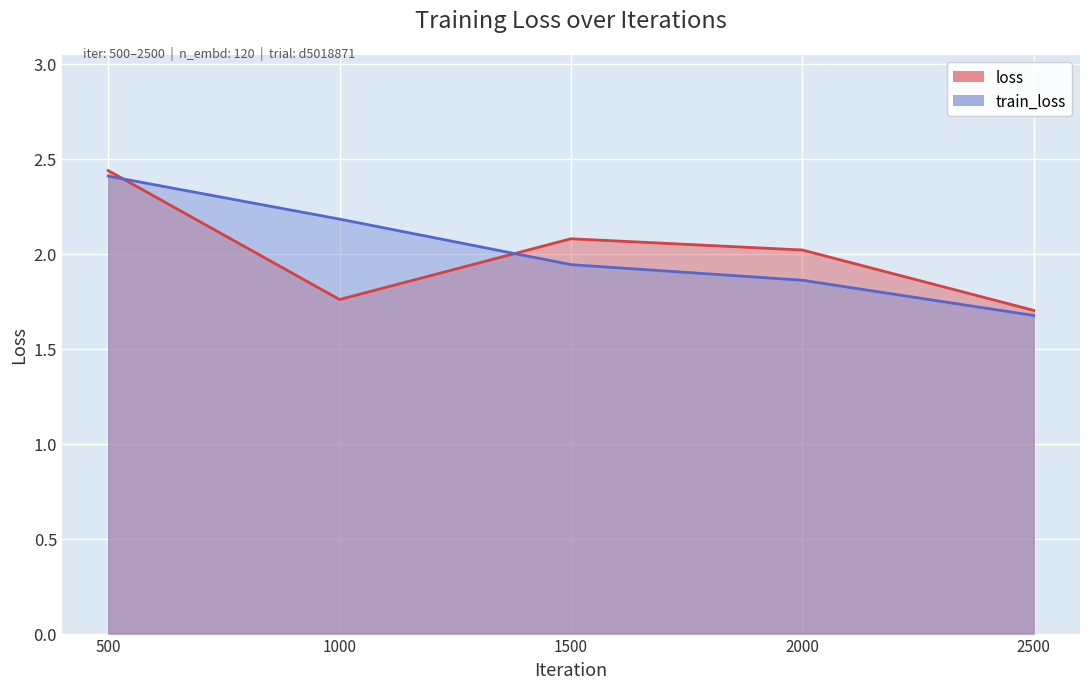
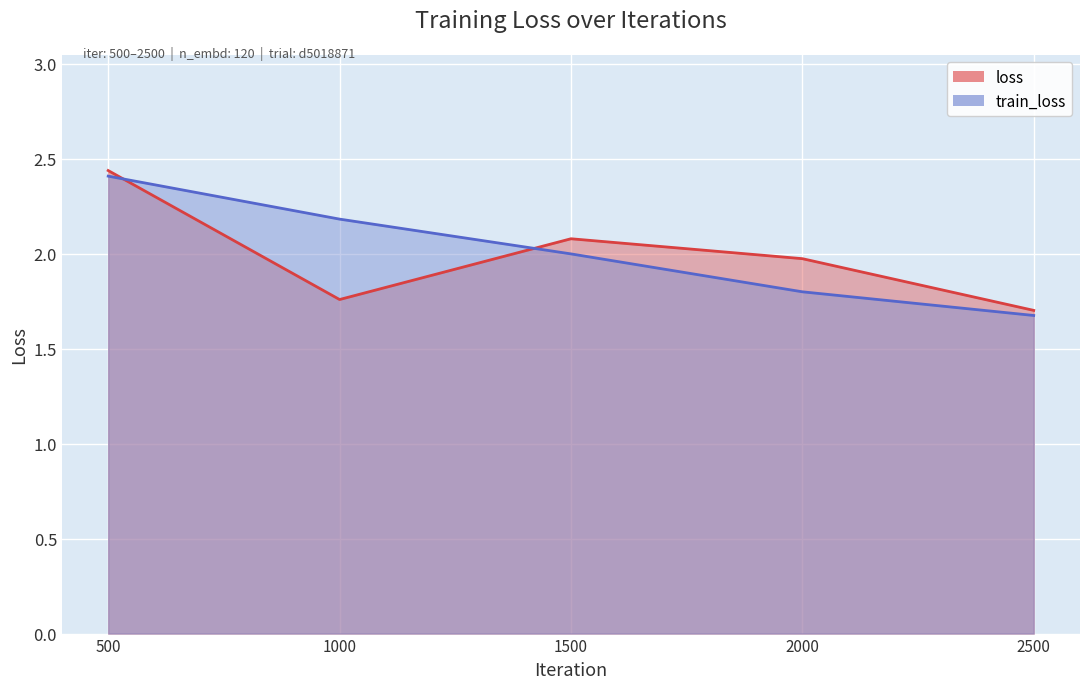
  {
    "loss": {
      "500": 2.44,
      "1000": 1.76,
      "1500": 2.08,
-     "2000": 2.02,
+     "2000": 1.97,
      "2500": 1.70
    },
    "train_loss": {
      "500": 2.41,
      "1000": 2.18,
-     "1500": 1.94,
-     "2000": 1.86,
+     "1500": 2.00,
+     "2000": 1.80,
      "2500": 1.68
    }
  }
